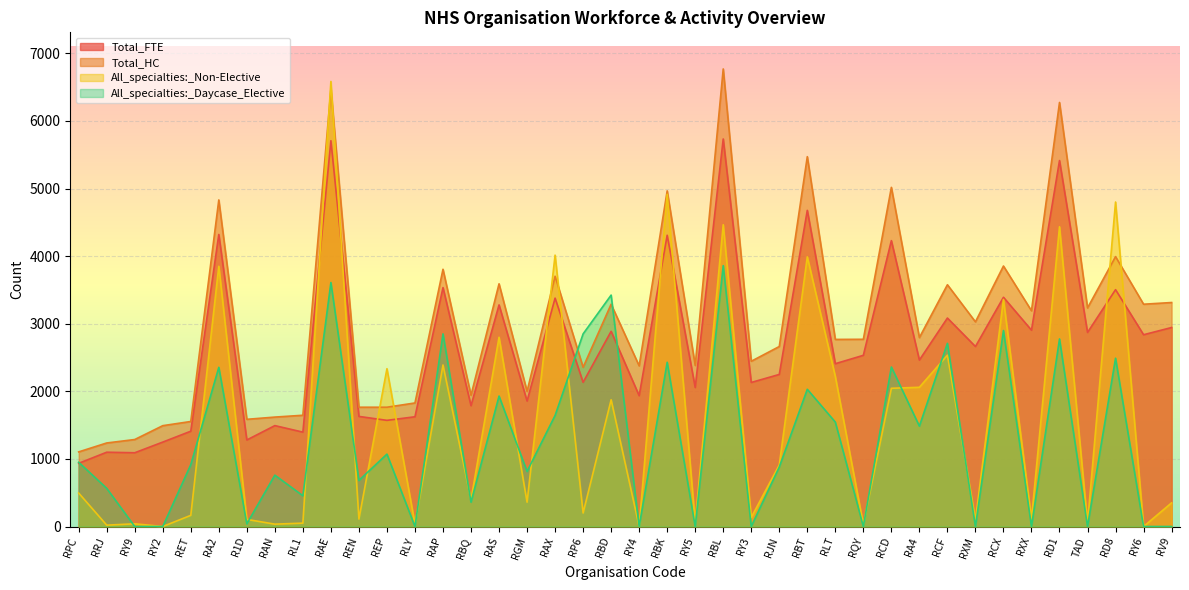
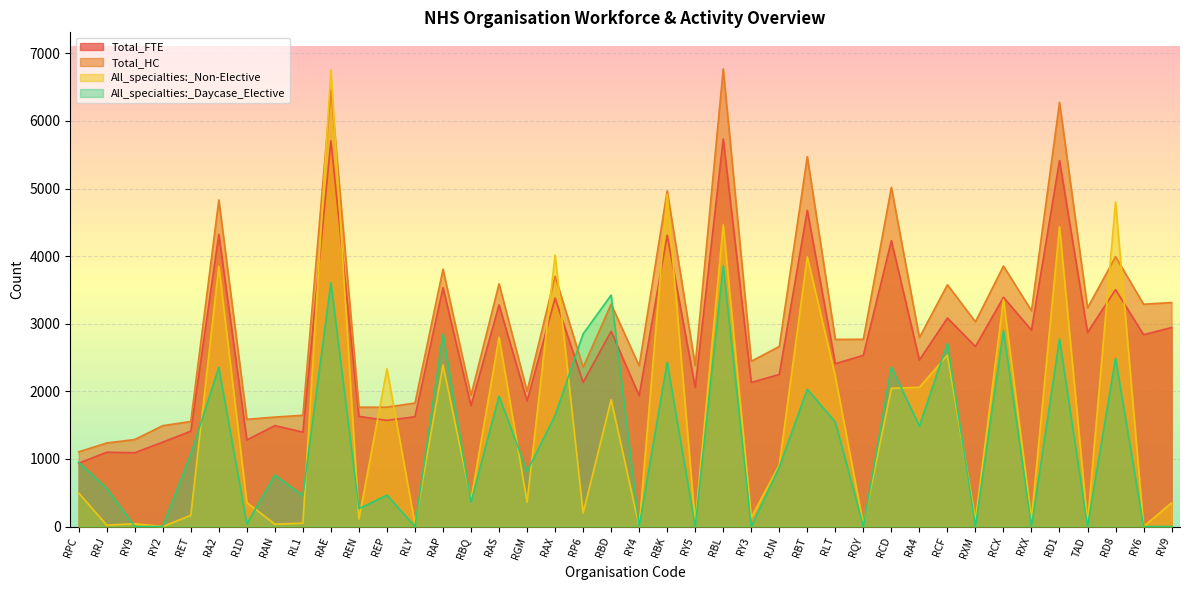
  {
    "All_specialties:_Non-Elective": {
      "RPC": 500,
      "RRJ": 0,
      "RY9": 0,
      "RET": 200,
      "RA2": 3900,
-     "R1D": 100,
+     "R1D": 400,
      "RAN": 0,
      "RL1": 100,
-     "RAE": 6600,
+     "RAE": 6800,
      "REN": 100,
      "REP": 2300,
      "RAP": 2400,
      "RAS": 2800,
      "RGM": 400,
      "RAX": 4000,
      "RP6": 200,
      "RBD": 1900,
      "RBK": 4900,
      "RY5": 100,
      "RBL": 4500,
      "RY3": 100,
      "RBT": 4000,
      "RLT": 2200,
      "RCD": 2000,
      "RA4": 2100,
      "RCF": 2500,
      "RXM": 100,
      "RXX": 100,
      "RD1": 4400,
      "TAD": 100,
      "RD8": 4800,
      "RV9": 400
    },
    "All_specialties:_Daycase_Elective": {
      "RRJ": 600,
      "RY9": 0,
-     "RET": 900,
+     "RET": 1100,
      "RA2": 2400,
      "R1D": 0,
      "RAN": 800,
      "RL1": 500,
      "RAE": 3600,
-     "REN": 700,
-     "REP": 1100,
+     "REN": 300,
+     "REP": 500,
      "RAP": 2900,
      "RAS": 1900,
      "RGM": 800,
      "RAX": 1600,
      "RP6": 2900,
      "RBD": 3400,
      "RBK": 2400,
      "RY5": 0,
      "RBL": 3900,
      "RY3": 0,
      "RBT": 2000,
      "RLT": 1500,
      "RCD": 2400,
      "RA4": 1500,
      "RCF": 2700,
      "RXM": 0,
      "RCX": 2900,
      "RXX": 0,
      "RD1": 2800,
      "TAD": 0,
      "RD8": 2500,
      "RV9": 0
    }
  }
